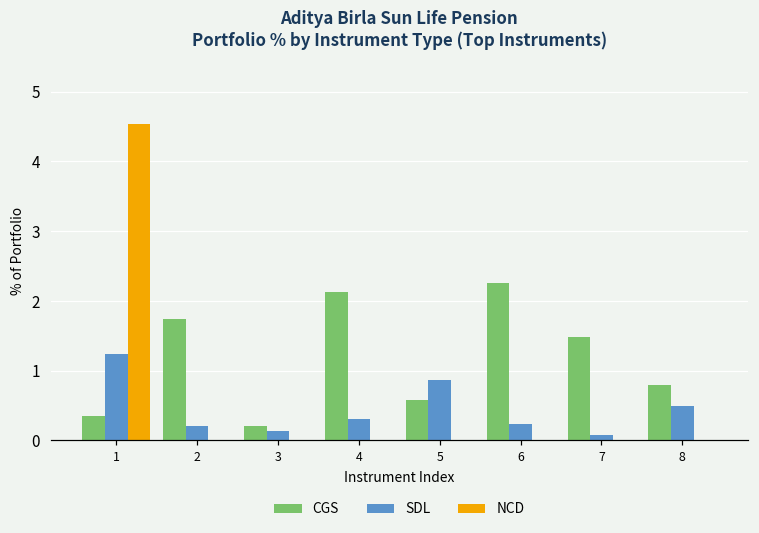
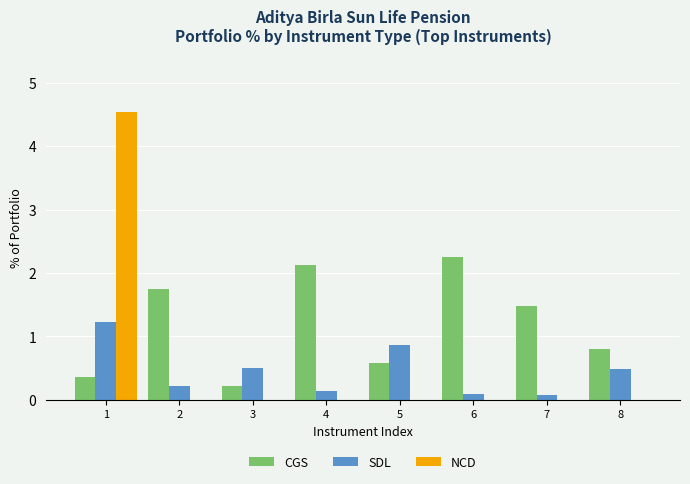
  {
    "CGS": {
      "1": 0.4,
      "2": 1.7,
      "3": 0.2,
      "4": 2.1,
      "5": 0.6,
      "6": 2.2,
      "7": 1.5,
      "8": 0.8
    },
    "SDL": {
      "1": 1.2,
      "2": 0.2,
-     "3": 0.1,
-     "4": 0.3,
+     "3": 0.5,
+     "4": 0.1,
      "5": 0.9,
-     "6": 0.2,
+     "6": 0.1,
      "7": 0.1,
      "8": 0.5
    },
    "NCD": {
      "1": 4.5,
      "2": 0.0,
      "3": 0.0,
      "4": 0.0,
      "5": 0.0,
      "6": 0.0,
      "7": 0.0,
      "8": 0.0
    }
  }
